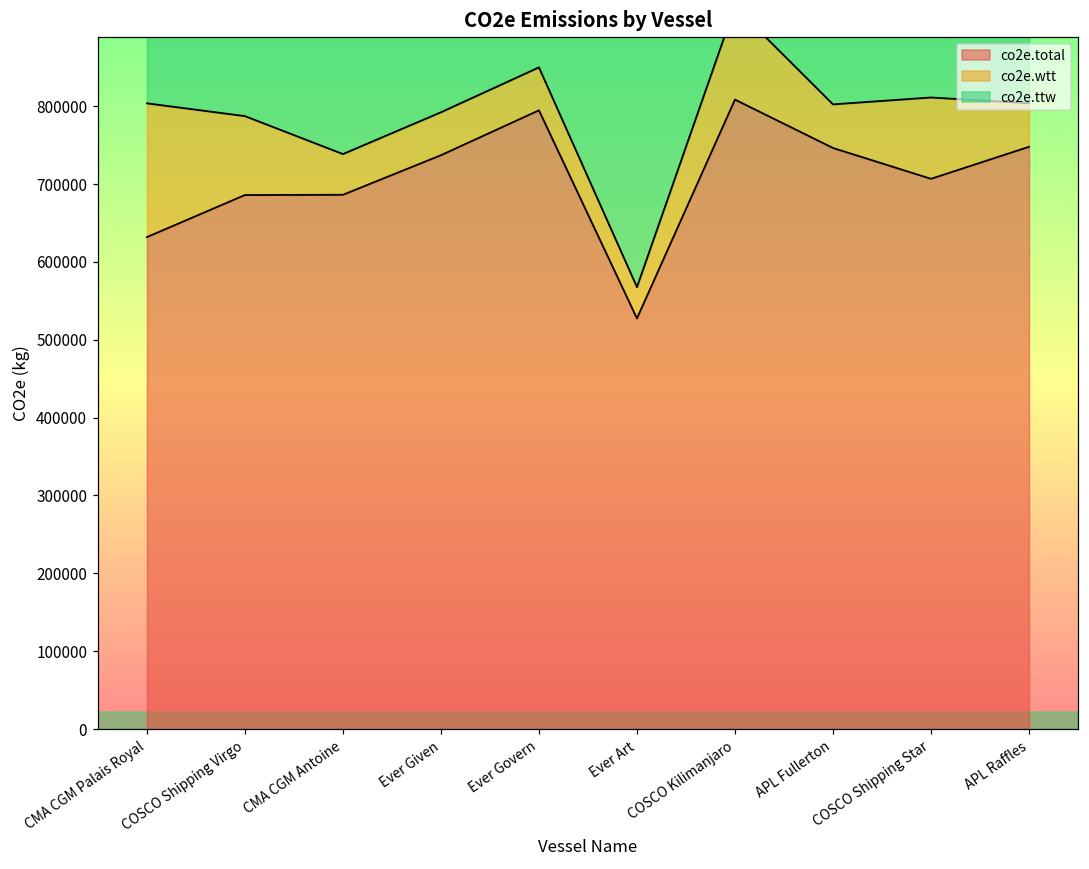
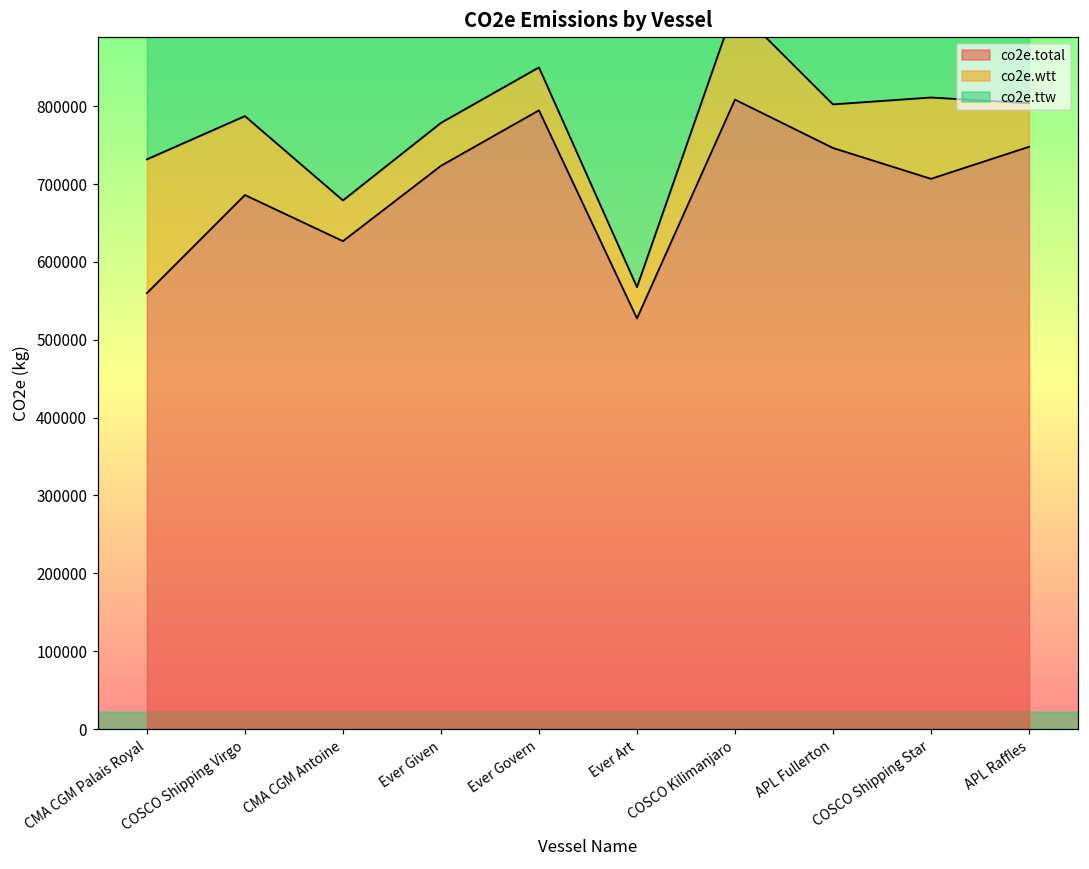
  {
    "co2e.total": {
-     "CMA CGM Palais Royal": 630000,
+     "CMA CGM Palais Royal": 560000,
      "COSCO Shipping Virgo": 690000,
-     "CMA CGM Antoine": 690000,
-     "Ever Given": 740000,
+     "CMA CGM Antoine": 630000,
+     "Ever Given": 720000,
      "Ever Govern": 790000,
      "Ever Art": 530000,
      "COSCO Kilimanjaro": 810000,
      "APL Fullerton": 750000,
      "COSCO Shipping Star": 710000,
      "APL Raffles": 750000
    },
    "co2e.wtt": {
      "CMA CGM Palais Royal": 170000,
      "COSCO Shipping Virgo": 100000,
      "CMA CGM Antoine": 50000,
      "Ever Given": 60000,
      "Ever Govern": 60000,
      "Ever Art": 40000,
      "APL Fullerton": 60000,
      "COSCO Shipping Star": 100000
    }
  }
